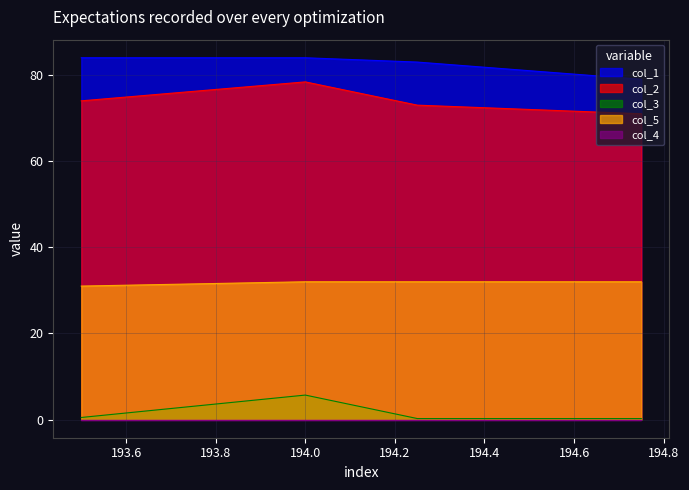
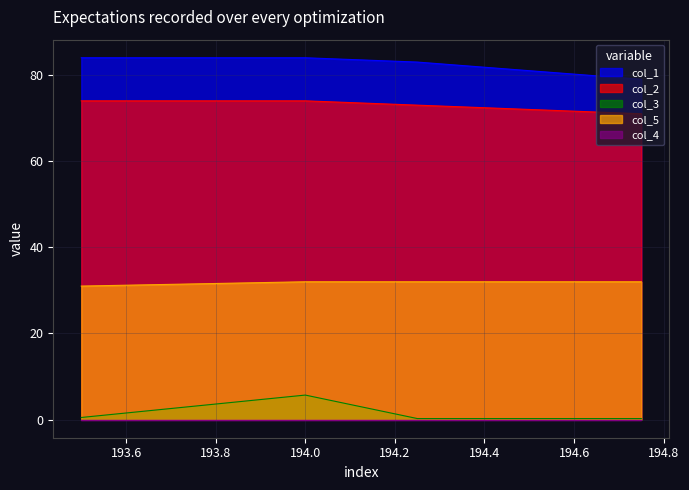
  {
    "col_1": {
      "194.0": 84
    },
    "col_2": {
-     "194.0": 78
+     "194.0": 74
    },
    "col_3": {
      "194.0": 6
    },
    "col_5": {
      "194.0": 32
    },
    "col_4": {
      "194.0": 0
    }
  }
